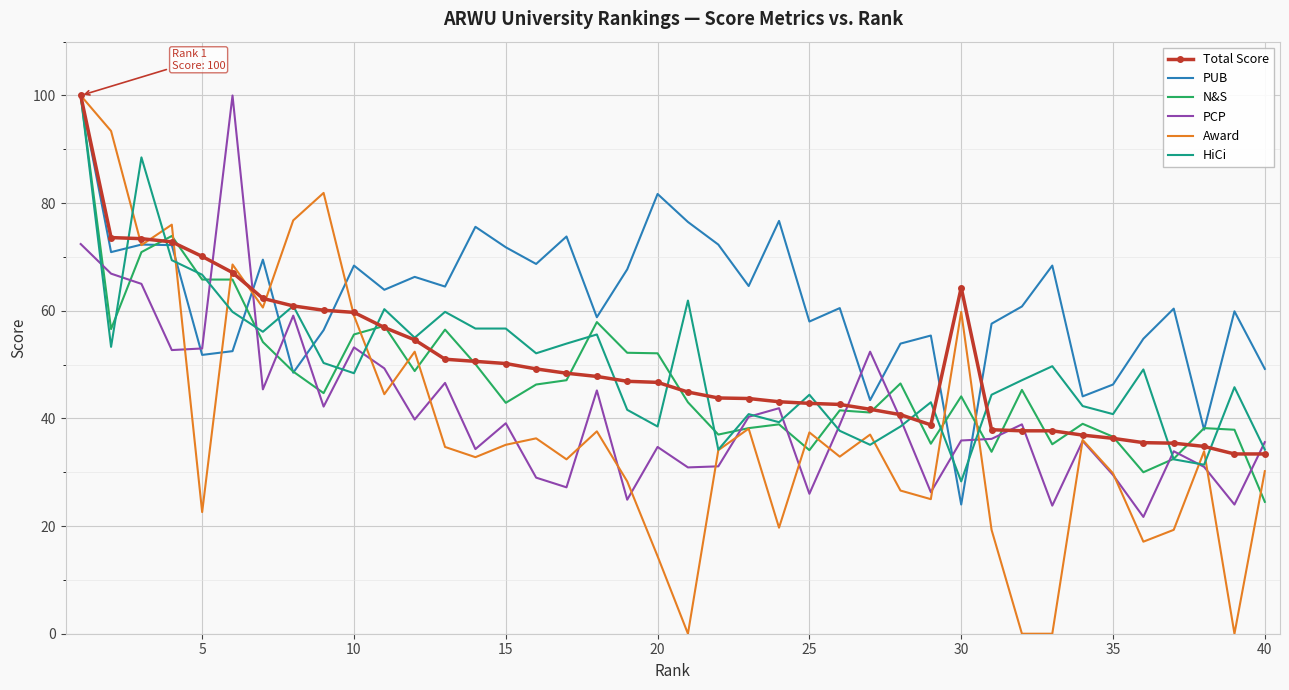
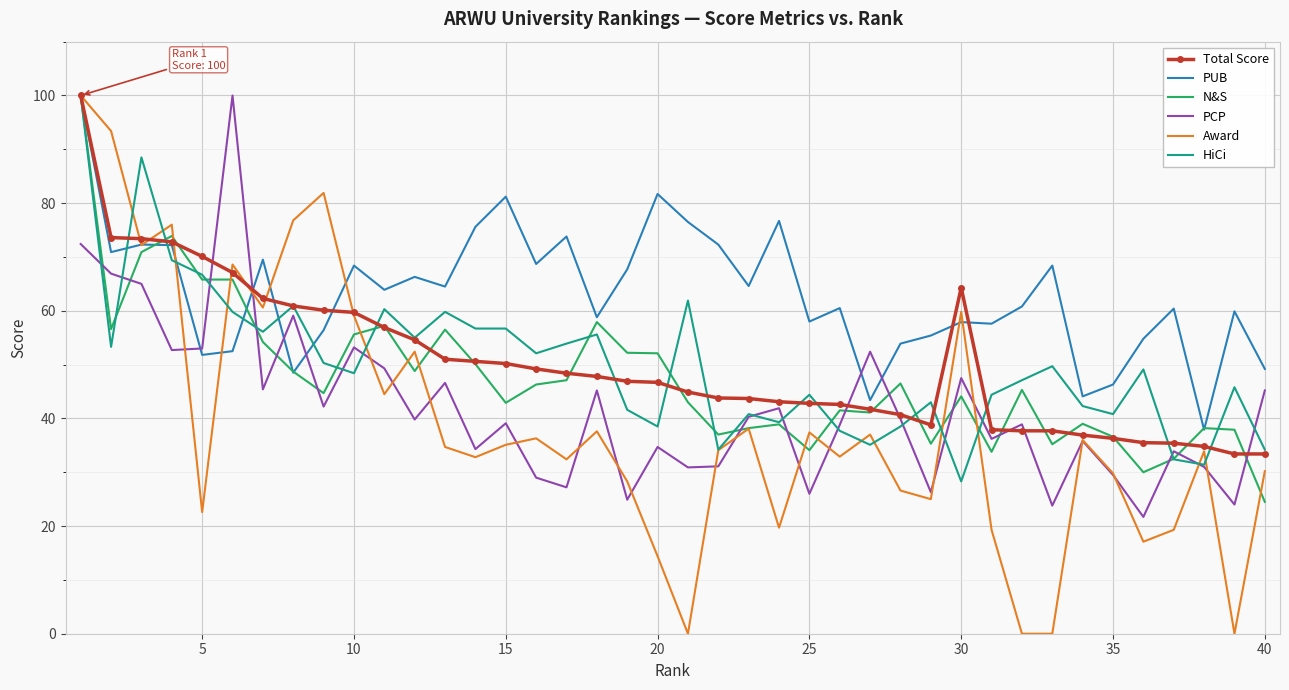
  {
    "Total Score": {
      "5": 70,
      "10": 60,
      "15": 50,
      "20": 47,
      "25": 43,
      "30": 64,
      "40": 33
    },
    "PUB": {
      "5": 52,
      "10": 68,
-     "15": 72,
+     "15": 81,
      "20": 82,
      "25": 58,
-     "30": 24,
+     "30": 58,
      "35": 46,
      "40": 49
    },
    "PCP": {
      "5": 53,
      "10": 53,
      "15": 39,
      "20": 35,
      "25": 26,
-     "30": 36,
-     "40": 36
+     "30": 48,
+     "40": 45
    },
    "Award": {
      "5": 23,
      "10": 59,
      "15": 35,
      "20": 14,
      "25": 37,
      "30": 60,
      "40": 30
    }
  }
